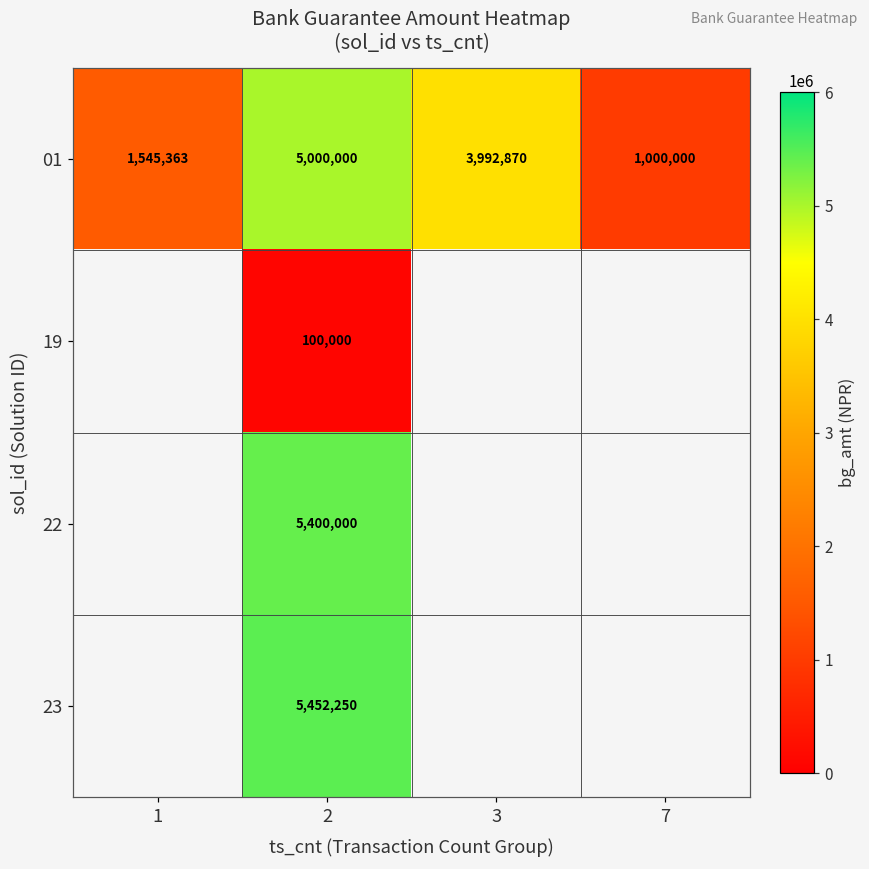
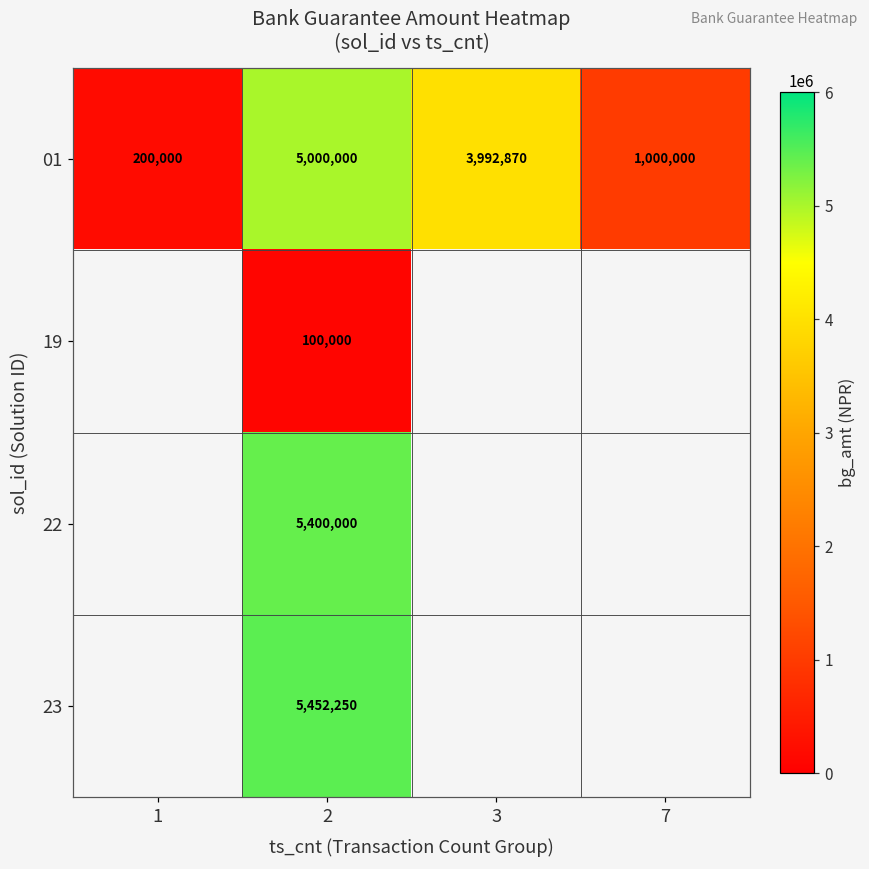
  {
    "01": {
-     "1": "1,545,363",
+     "1": "200,000",
      "2": "5,000,000",
      "3": "3,992,870",
      "7": "1,000,000"
    },
    "19": {
      "2": "100,000"
    },
    "22": {
      "2": "5,400,000"
    },
    "23": {
      "2": "5,452,250"
    }
  }
